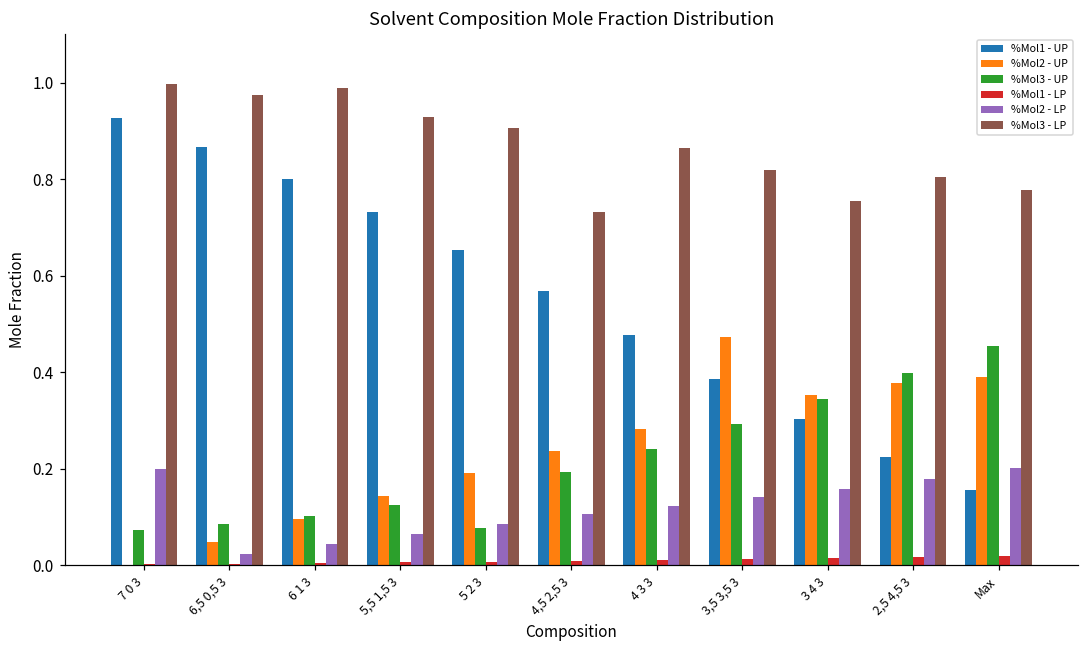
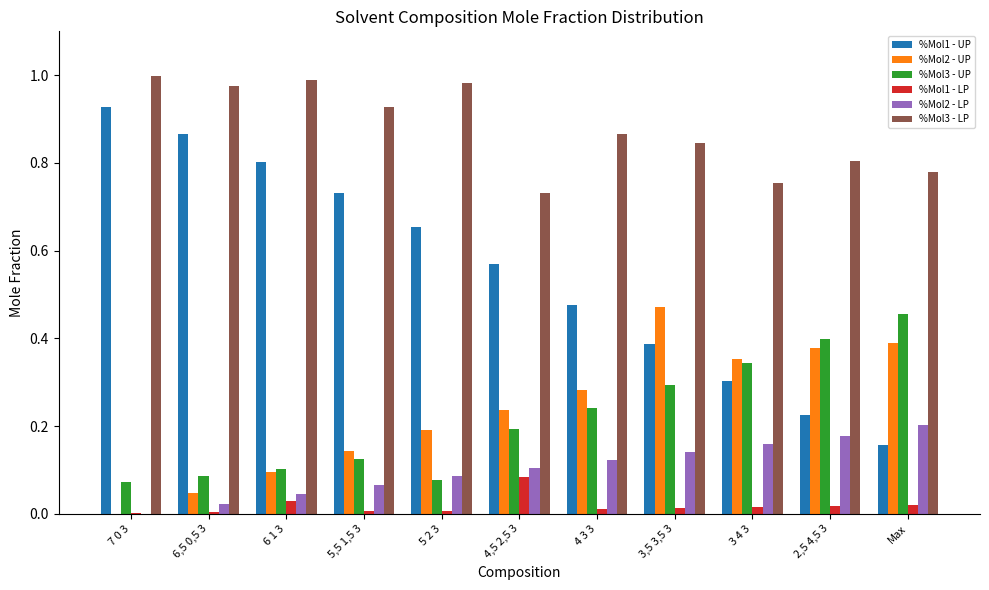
  {
    "%Mol1 - UP": {
      "7 0 3": 0.93,
      "6,5 0,5 3": 0.87,
      "6 1 3": 0.80,
      "5,5 1,5 3": 0.73,
      "5 2 3": 0.65,
      "4,5 2,5 3": 0.57,
      "4 3 3": 0.48,
      "3,5 3,5 3": 0.39,
      "3 4 3": 0.30,
      "2,5 4,5 3": 0.22,
      "Max": 0.16
    },
    "%Mol2 - UP": {
      "7 0 3": 0.00,
      "6,5 0,5 3": 0.05,
      "6 1 3": 0.10,
      "5,5 1,5 3": 0.14,
      "5 2 3": 0.19,
      "4,5 2,5 3": 0.24,
      "4 3 3": 0.28,
      "3,5 3,5 3": 0.47,
      "3 4 3": 0.35,
      "2,5 4,5 3": 0.38,
      "Max": 0.39
    },
    "%Mol3 - UP": {
      "7 0 3": 0.07,
      "6,5 0,5 3": 0.09,
      "6 1 3": 0.10,
      "5,5 1,5 3": 0.13,
      "5 2 3": 0.08,
      "4,5 2,5 3": 0.19,
      "4 3 3": 0.24,
      "3,5 3,5 3": 0.29,
      "3 4 3": 0.34,
      "2,5 4,5 3": 0.40,
      "Max": 0.45
    },
    "%Mol1 - LP": {
-     "6 1 3": 0.00,
+     "6 1 3": 0.03,
      "5,5 1,5 3": 0.01,
      "5 2 3": 0.01,
-     "4,5 2,5 3": 0.01,
+     "4,5 2,5 3": 0.09,
      "4 3 3": 0.01,
      "3,5 3,5 3": 0.01,
      "3 4 3": 0.01,
      "2,5 4,5 3": 0.02,
      "Max": 0.02
    },
    "%Mol2 - LP": {
-     "7 0 3": 0.2,
+     "7 0 3": 0.0,
      "6,5 0,5 3": 0.02,
      "6 1 3": 0.04,
      "5,5 1,5 3": 0.07,
      "5 2 3": 0.09,
      "4,5 2,5 3": 0.1,
      "4 3 3": 0.12,
      "3,5 3,5 3": 0.14,
      "3 4 3": 0.16,
      "2,5 4,5 3": 0.18,
      "Max": 0.2
    },
    "%Mol3 - LP": {
      "7 0 3": 1.00,
      "6,5 0,5 3": 0.97,
      "6 1 3": 0.99,
      "5,5 1,5 3": 0.93,
-     "5 2 3": 0.91,
+     "5 2 3": 0.98,
      "4,5 2,5 3": 0.73,
      "4 3 3": 0.87,
-     "3,5 3,5 3": 0.82,
+     "3,5 3,5 3": 0.85,
      "3 4 3": 0.75,
      "2,5 4,5 3": 0.81,
      "Max": 0.78
    }
  }
